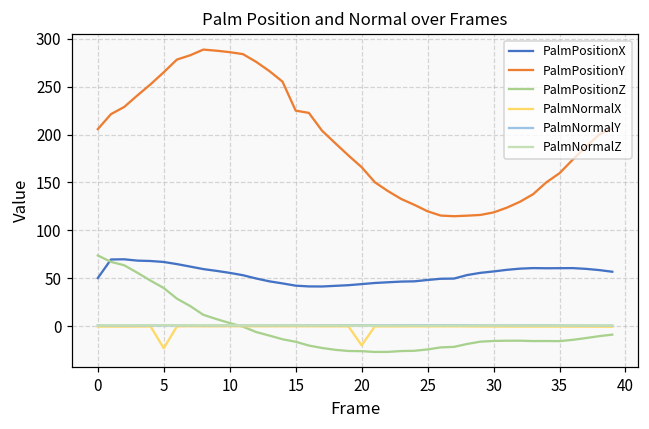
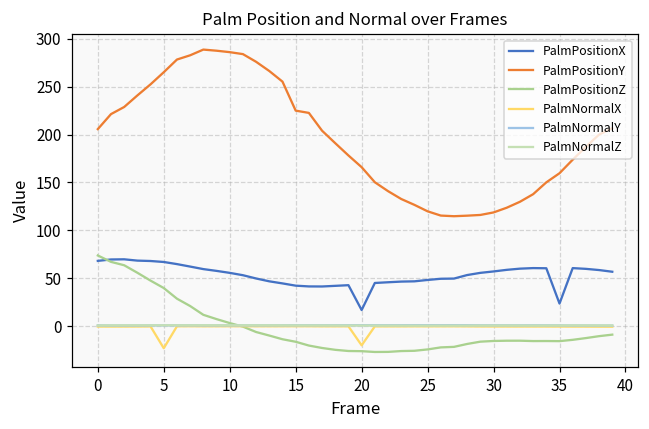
  {
    "PalmPositionX": {
-     "0": 50,
+     "0": 70,
      "5": 70,
      "10": 60,
      "15": 40,
-     "20": 40,
+     "20": 20,
      "25": 50,
      "30": 60,
-     "35": 60
+     "35": 20
    },
    "PalmPositionY": {
      "0": 210,
      "5": 270,
      "10": 290,
      "15": 230,
      "20": 170,
      "25": 120,
      "30": 120,
      "35": 160
    },
    "PalmNormalX": {
      "5": -20,
      "20": -20
    }
  }
